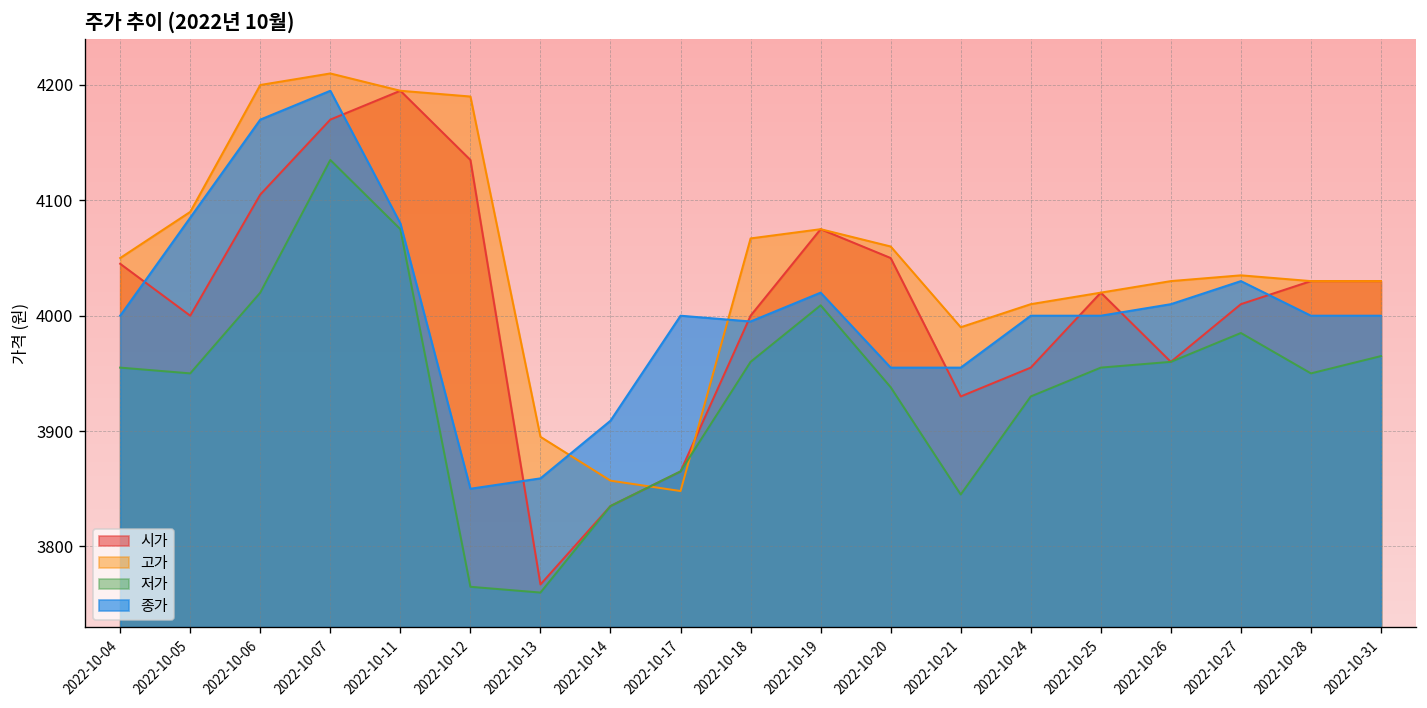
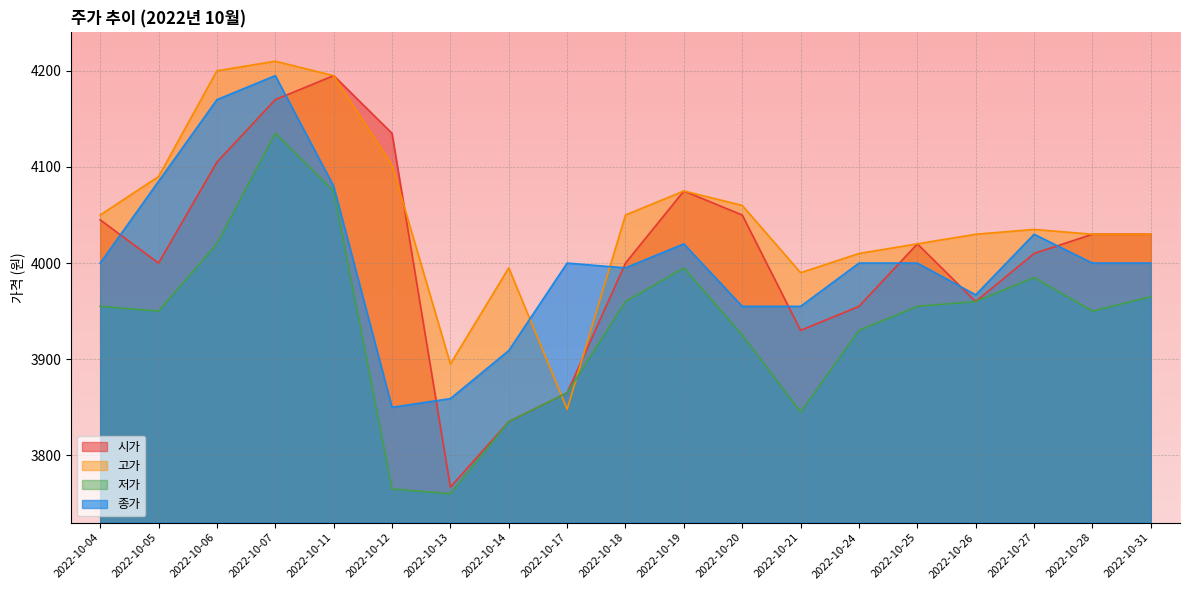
  {
    "시가": {
      "2022-10-04": 4050,
      "2022-10-05": 4000,
      "2022-10-06": 4110,
      "2022-10-07": 4170,
      "2022-10-12": 4140,
      "2022-10-13": 3770,
      "2022-10-18": 4000,
      "2022-10-20": 4050,
      "2022-10-21": 3930,
      "2022-10-24": 3960,
      "2022-10-27": 4010
    },
    "고가": {
      "2022-10-04": 4050,
      "2022-10-05": 4090,
      "2022-10-06": 4200,
      "2022-10-07": 4210,
-     "2022-10-12": 4190,
+     "2022-10-12": 4100,
      "2022-10-13": 3900,
-     "2022-10-14": 3860,
+     "2022-10-14": 4000,
      "2022-10-17": 3850,
-     "2022-10-18": 4070,
+     "2022-10-18": 4050,
      "2022-10-20": 4060,
      "2022-10-21": 3990,
      "2022-10-24": 4010,
      "2022-10-26": 4030,
      "2022-10-27": 4040
    },
    "저가": {
      "2022-10-04": 3960,
      "2022-10-05": 3950,
      "2022-10-06": 4020,
      "2022-10-07": 4140,
      "2022-10-11": 4080,
      "2022-10-12": 3770,
      "2022-10-13": 3760,
      "2022-10-18": 3960,
-     "2022-10-19": 4010,
-     "2022-10-20": 3940,
+     "2022-10-19": 4000,
+     "2022-10-20": 3930,
      "2022-10-21": 3850,
      "2022-10-24": 3930,
      "2022-10-25": 3960,
      "2022-10-27": 3990,
      "2022-10-28": 3950,
      "2022-10-31": 3970
    },
    "종가": {
      "2022-10-04": 4000,
      "2022-10-05": 4090,
      "2022-10-06": 4170,
      "2022-10-07": 4200,
      "2022-10-11": 4080,
      "2022-10-12": 3850,
      "2022-10-13": 3860,
      "2022-10-14": 3910,
      "2022-10-17": 4000,
      "2022-10-18": 4000,
      "2022-10-19": 4020,
      "2022-10-20": 3960,
      "2022-10-21": 3960,
      "2022-10-24": 4000,
      "2022-10-25": 4000,
-     "2022-10-26": 4010,
+     "2022-10-26": 3970,
      "2022-10-27": 4030,
      "2022-10-28": 4000,
      "2022-10-31": 4000
    }
  }
